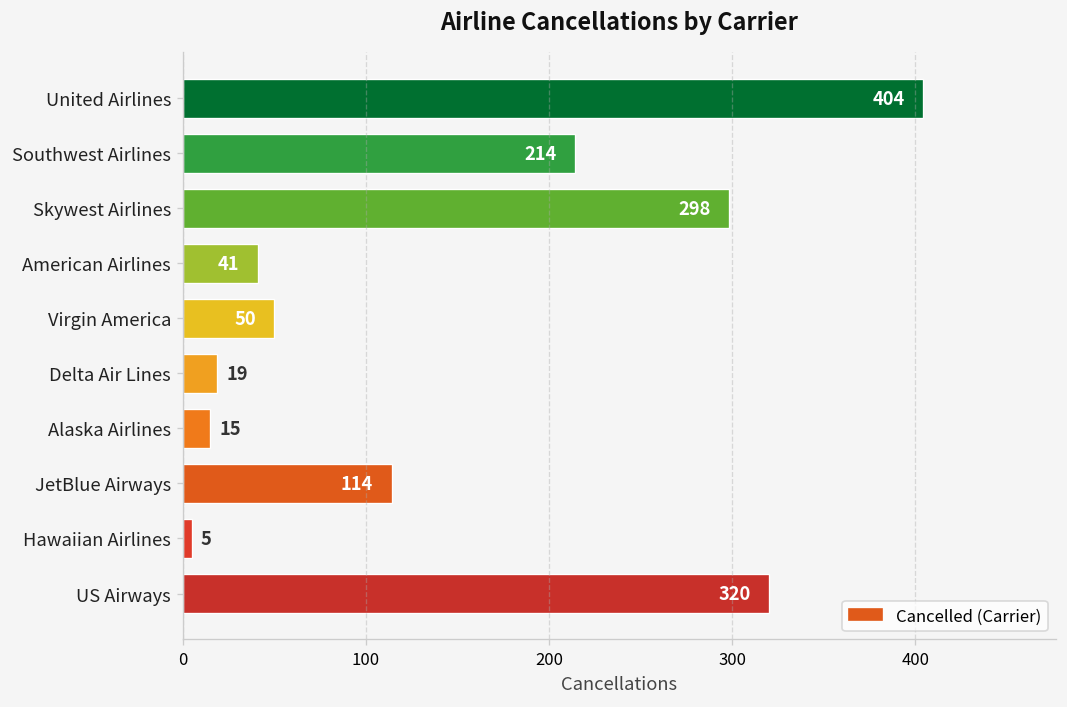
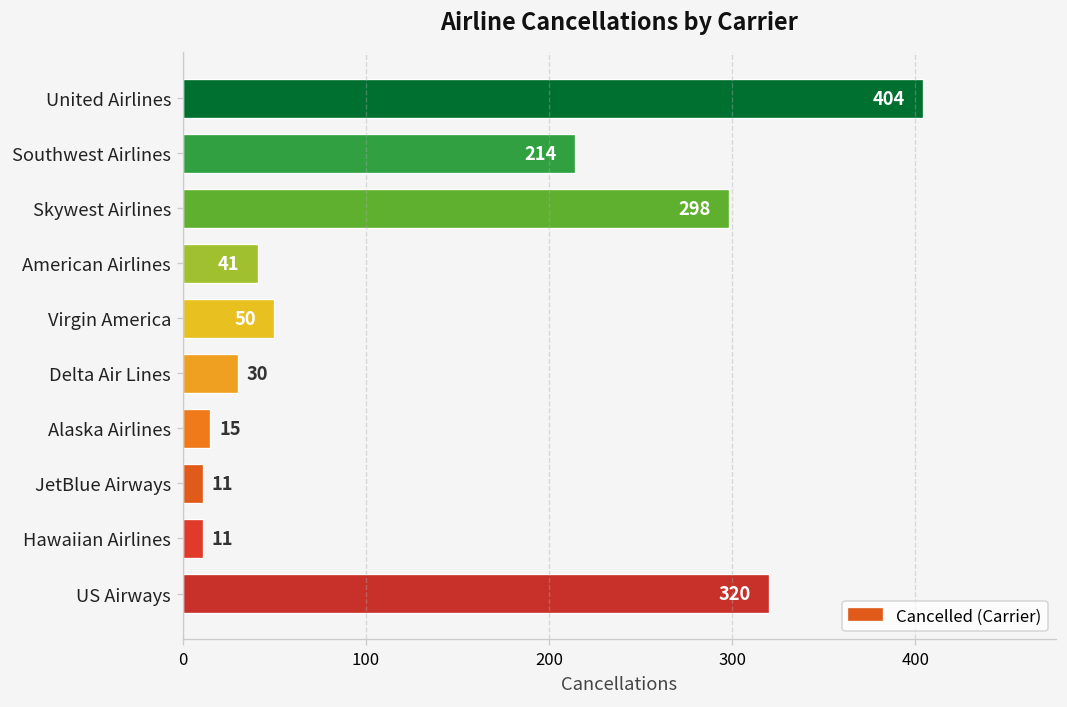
  {
    "United Airlines": 404,
    "Southwest Airlines": 214,
    "Skywest Airlines": 298,
    "American Airlines": 41,
    "Virgin America": 50,
-   "Delta Air Lines": 19,
+   "Delta Air Lines": 30,
    "Alaska Airlines": 15,
-   "JetBlue Airways": 114,
-   "Hawaiian Airlines": 5,
+   "JetBlue Airways": 11,
+   "Hawaiian Airlines": 11,
    "US Airways": 320
  }
